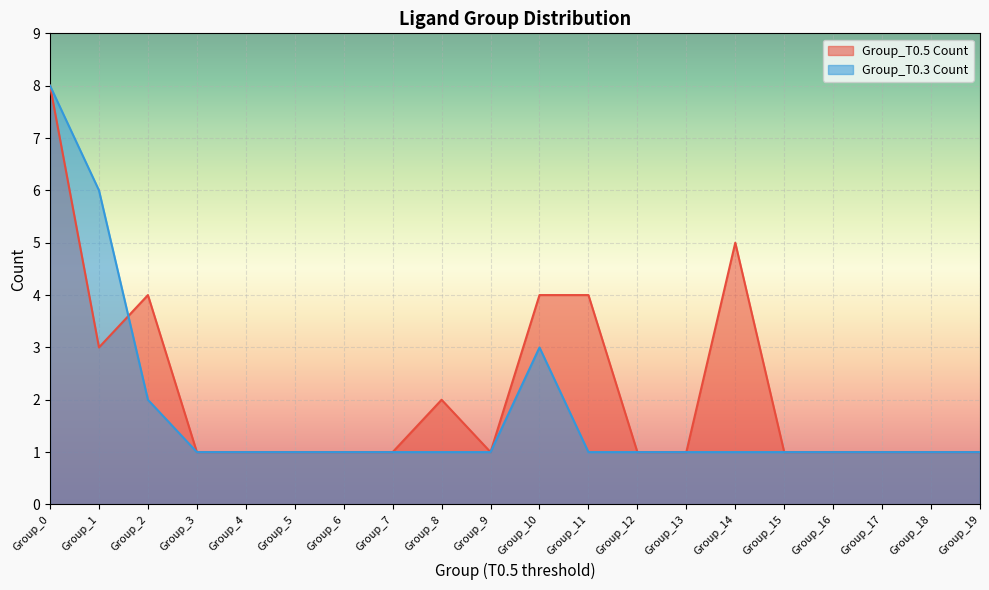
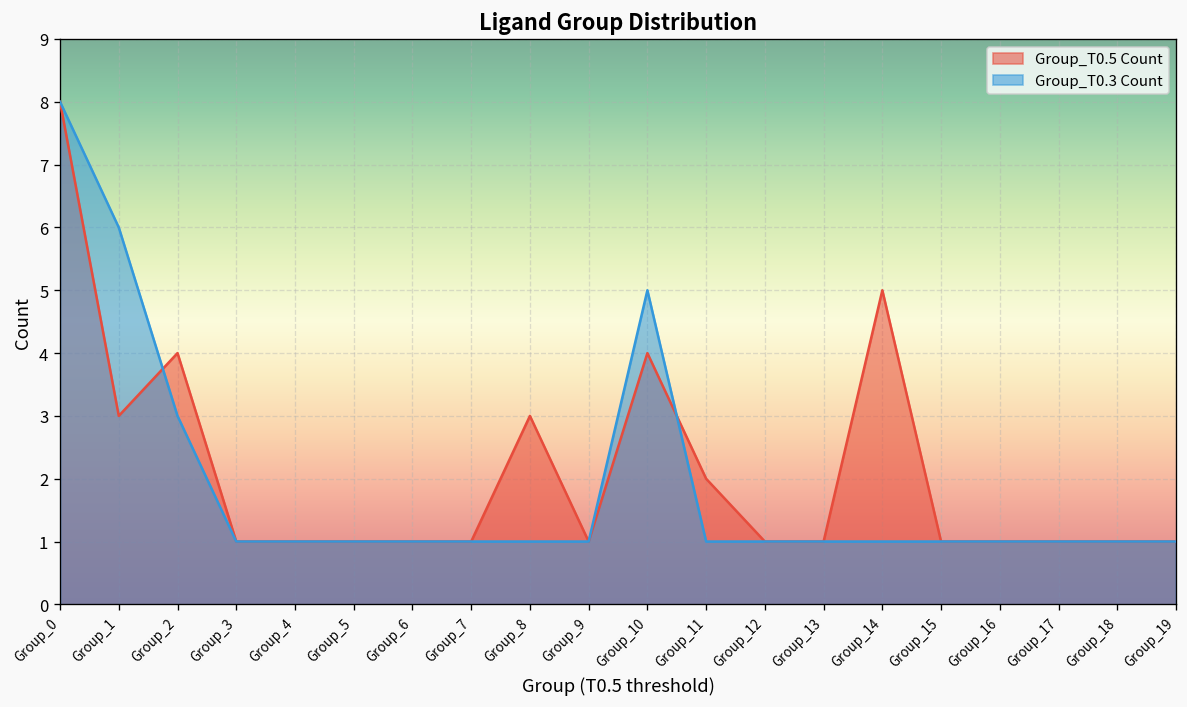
  {
    "Group_T0.5 Count": {
      "Group_1": 3,
      "Group_2": 4,
-     "Group_8": 2,
+     "Group_8": 3,
      "Group_10": 4,
-     "Group_11": 4,
+     "Group_11": 2,
      "Group_14": 5
    },
    "Group_T0.3 Count": {
      "Group_1": 6,
-     "Group_2": 2,
+     "Group_2": 3,
      "Group_8": 1,
-     "Group_10": 3,
+     "Group_10": 5,
      "Group_11": 1,
      "Group_14": 1
    }
  }
